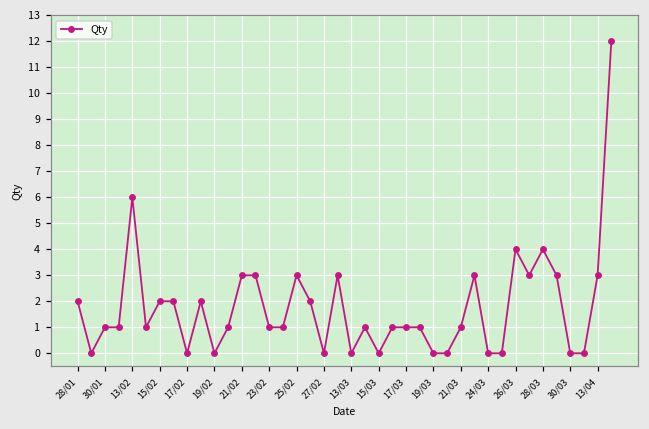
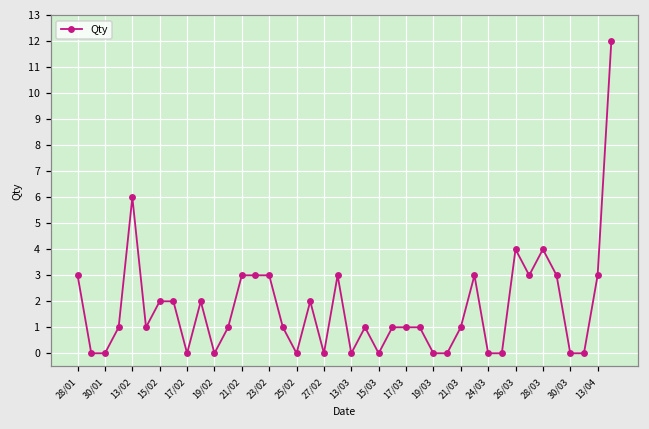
  {
-   "28/01": 2,
-   "30/01": 1,
+   "28/01": 3,
+   "30/01": 0,
    "13/02": 6,
    "15/02": 2,
    "17/02": 0,
    "19/02": 0,
    "21/02": 3,
-   "23/02": 1,
-   "25/02": 3,
+   "23/02": 3,
+   "25/02": 0,
    "27/02": 0,
    "13/03": 0,
    "15/03": 0,
    "17/03": 1,
    "19/03": 0,
    "21/03": 1,
    "24/03": 0,
    "26/03": 4,
    "28/03": 4,
    "30/03": 0,
    "13/04": 3
  }
